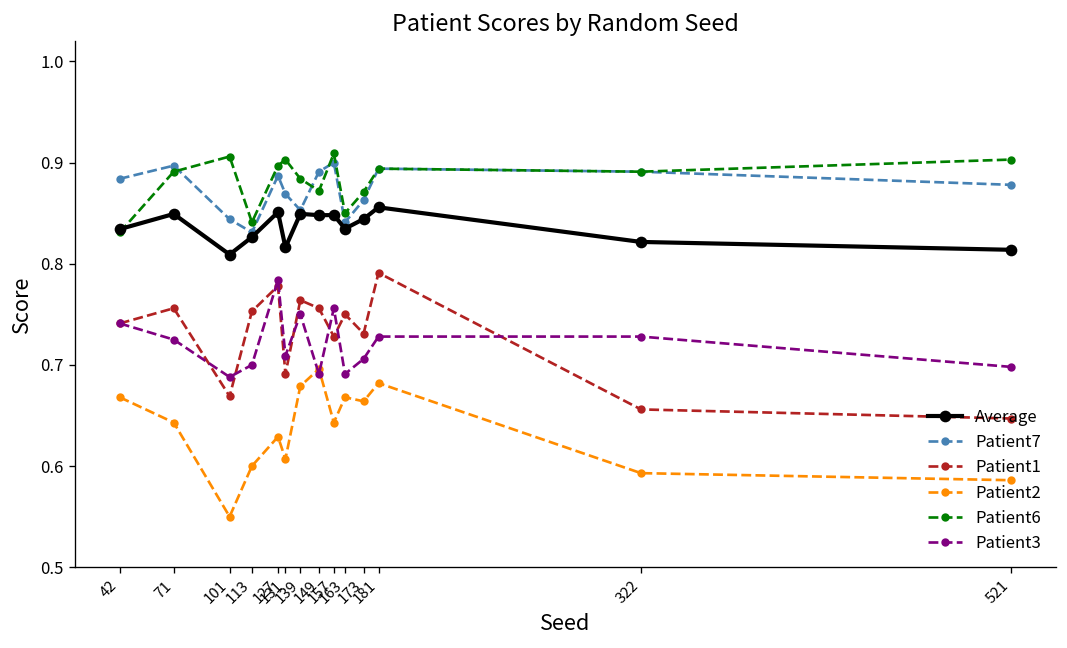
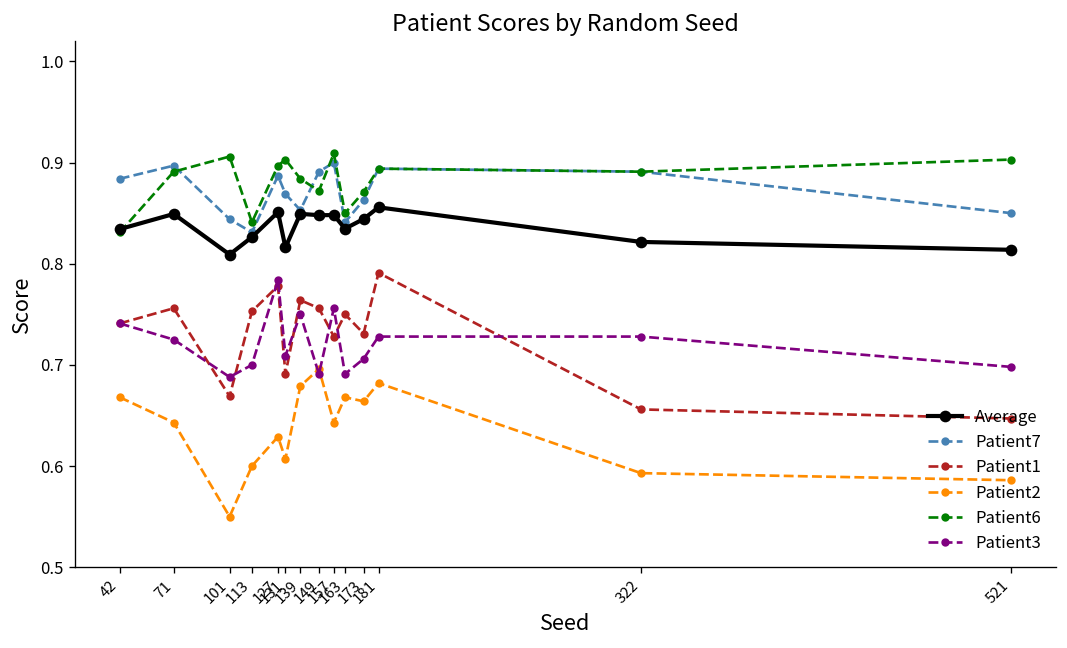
  {
    "Average": {
      "42": 0.83,
      "71": 0.85,
      "101": 0.81,
      "113": 0.83,
      "127": 0.85,
      "131": 0.82,
      "139": 0.85,
      "149": 0.85,
      "157": 0.85,
      "163": 0.83,
      "173": 0.84,
      "181": 0.86,
      "322": 0.82,
      "521": 0.81
    },
    "Patient7": {
      "42": 0.88,
      "71": 0.90,
      "101": 0.84,
      "113": 0.83,
      "127": 0.89,
      "131": 0.87,
      "139": 0.85,
      "149": 0.89,
      "157": 0.90,
      "163": 0.84,
      "173": 0.86,
-     "521": 0.88
+     "521": 0.85
    },
    "Patient1": {
      "71": 0.76,
      "101": 0.67,
      "113": 0.75,
      "127": 0.78,
      "131": 0.69,
      "139": 0.76,
      "149": 0.76,
      "157": 0.73,
      "163": 0.75,
      "173": 0.73,
      "181": 0.79,
      "322": 0.66,
      "521": 0.65
    },
    "Patient2": {
      "42": 0.67,
      "71": 0.64,
      "101": 0.55,
      "113": 0.60,
      "127": 0.63,
      "131": 0.61,
      "139": 0.68,
      "149": 0.70,
      "157": 0.64,
      "163": 0.67,
      "173": 0.66,
      "181": 0.68,
      "322": 0.59,
      "521": 0.59
    },
    "Patient6": {
      "42": 0.83,
      "71": 0.89,
      "101": 0.91,
      "113": 0.84,
      "127": 0.90,
      "131": 0.90,
      "139": 0.88,
      "149": 0.87,
      "157": 0.91,
      "163": 0.85,
      "173": 0.87,
      "521": 0.90
    },
    "Patient3": {
      "71": 0.73,
      "101": 0.69,
      "113": 0.70,
      "127": 0.78,
      "131": 0.71,
      "139": 0.75,
      "149": 0.69,
      "157": 0.76,
      "163": 0.69,
      "173": 0.71,
      "181": 0.73,
      "322": 0.73,
      "521": 0.70
    }
  }
